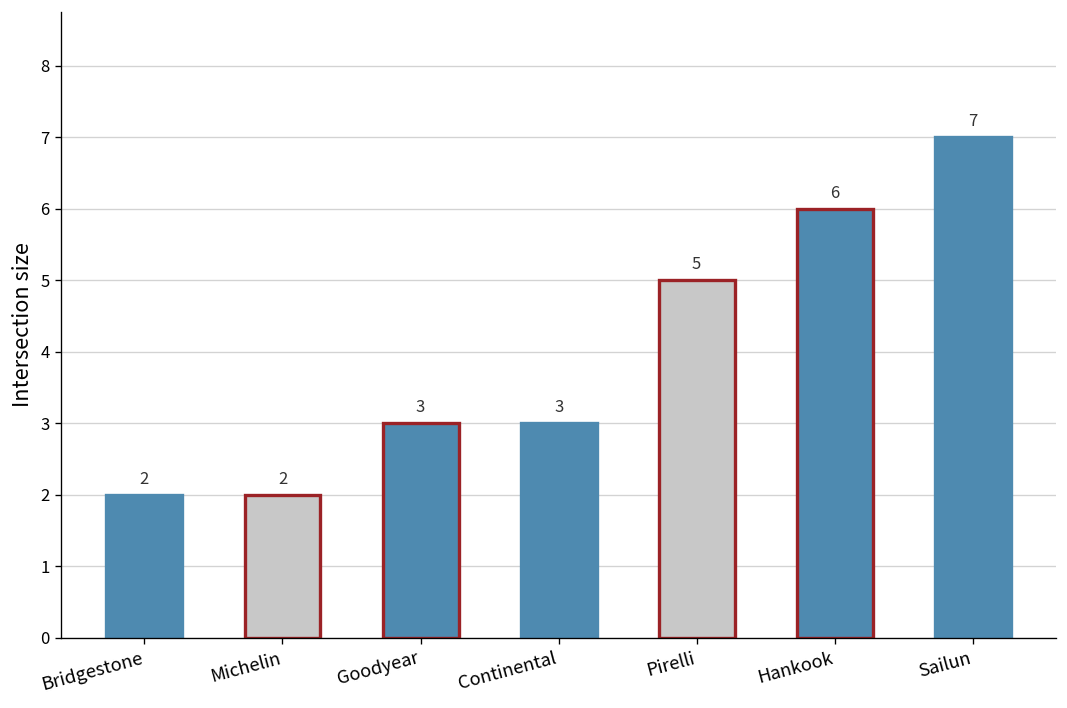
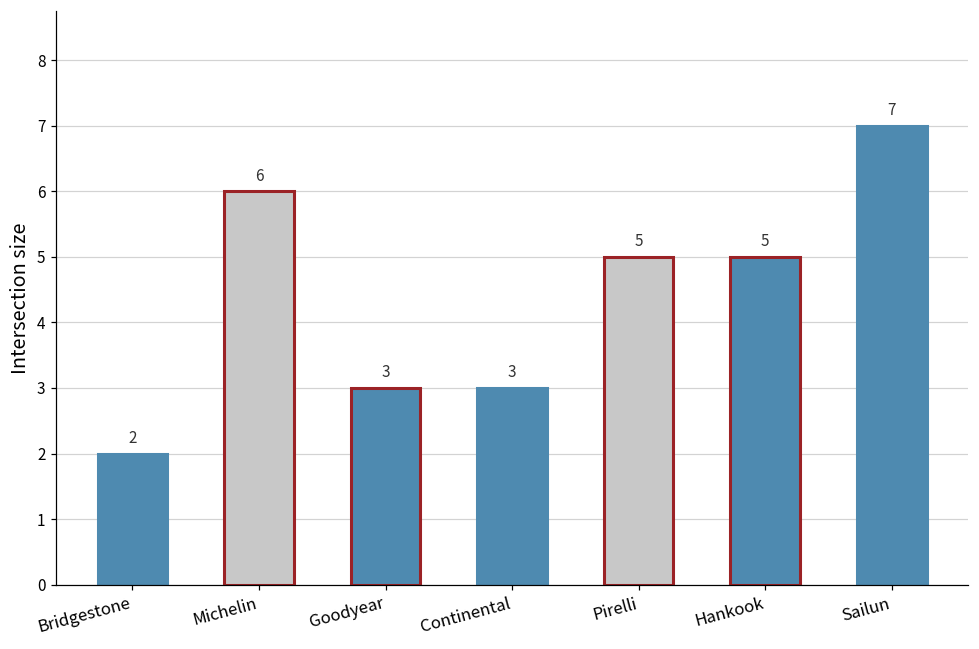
  {
    "Bridgestone": 2,
-   "Michelin": 2,
+   "Michelin": 6,
    "Goodyear": 3,
    "Continental": 3,
    "Pirelli": 5,
-   "Hankook": 6,
+   "Hankook": 5,
    "Sailun": 7
  }
